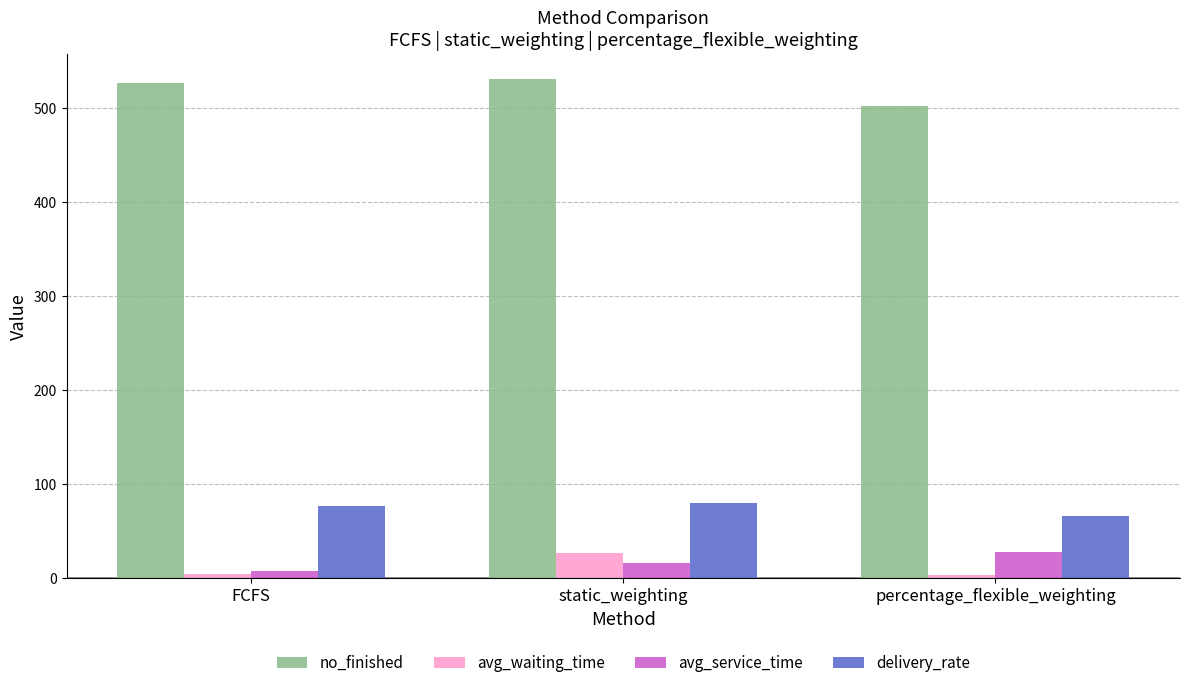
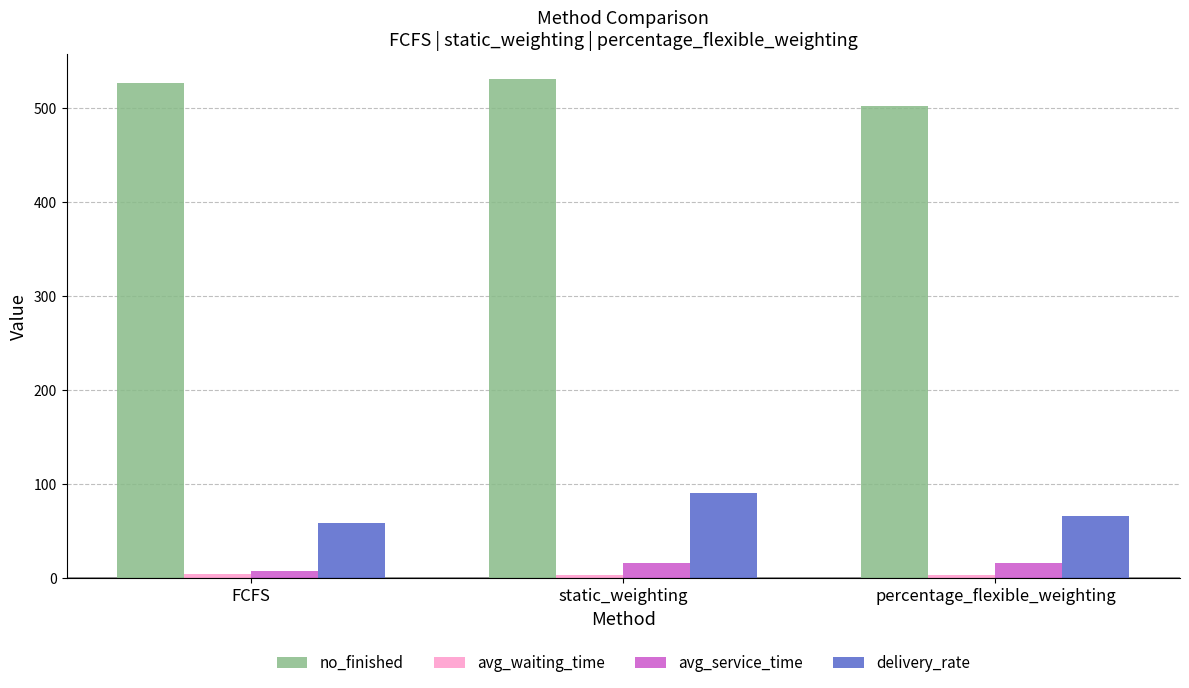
  {
    "no_finished": {
      "FCFS": 530,
      "static_weighting": 530,
      "percentage_flexible_weighting": 500
    },
    "avg_waiting_time": {
      "FCFS": 0,
-     "static_weighting": 30,
+     "static_weighting": 0,
      "percentage_flexible_weighting": 0
    },
    "avg_service_time": {
      "FCFS": 10,
      "static_weighting": 20,
-     "percentage_flexible_weighting": 30
+     "percentage_flexible_weighting": 20
    },
    "delivery_rate": {
-     "FCFS": 80,
-     "static_weighting": 80,
+     "FCFS": 60,
+     "static_weighting": 90,
      "percentage_flexible_weighting": 70
    }
  }
